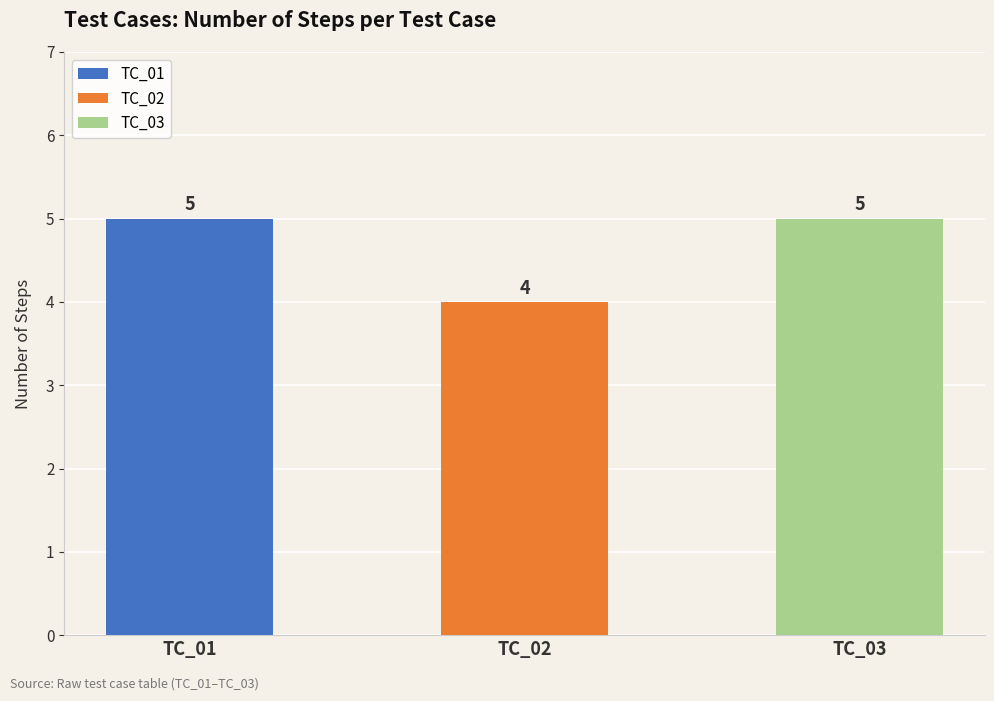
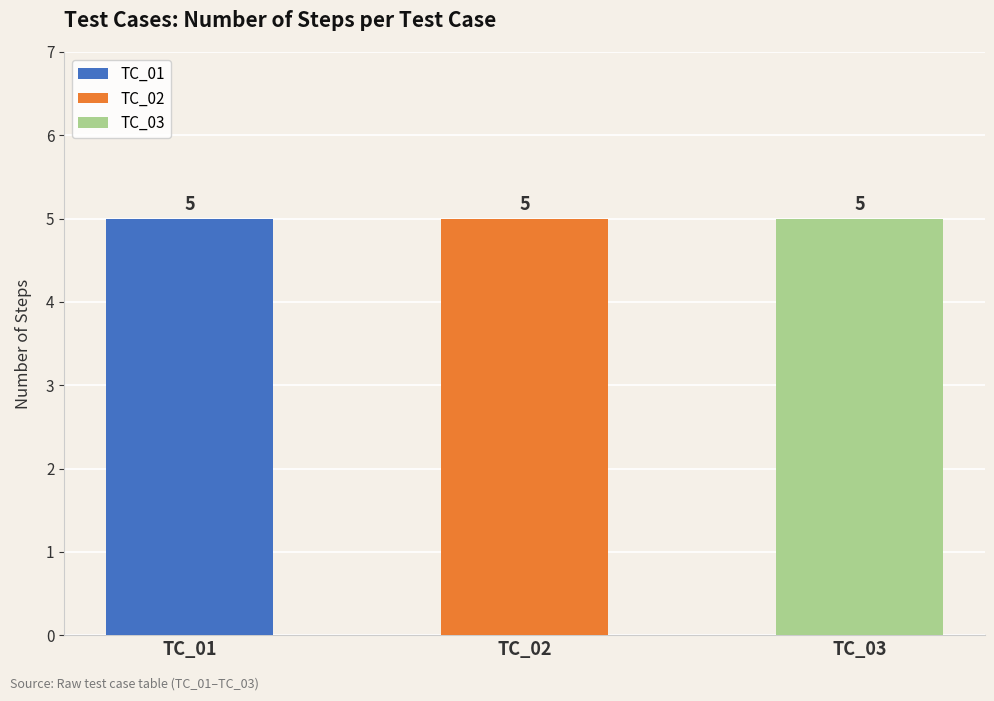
  {
    "TC_01": 5,
-   "TC_02": 4,
+   "TC_02": 5,
    "TC_03": 5
  }
